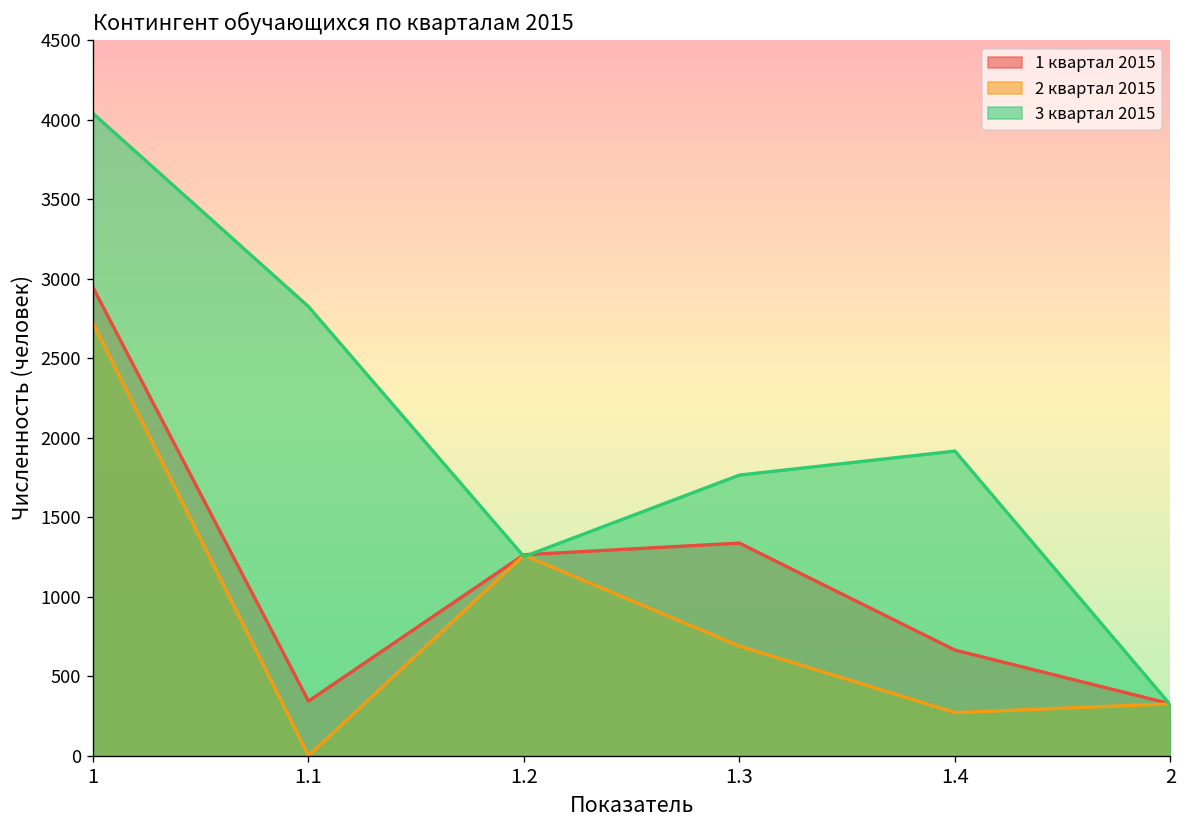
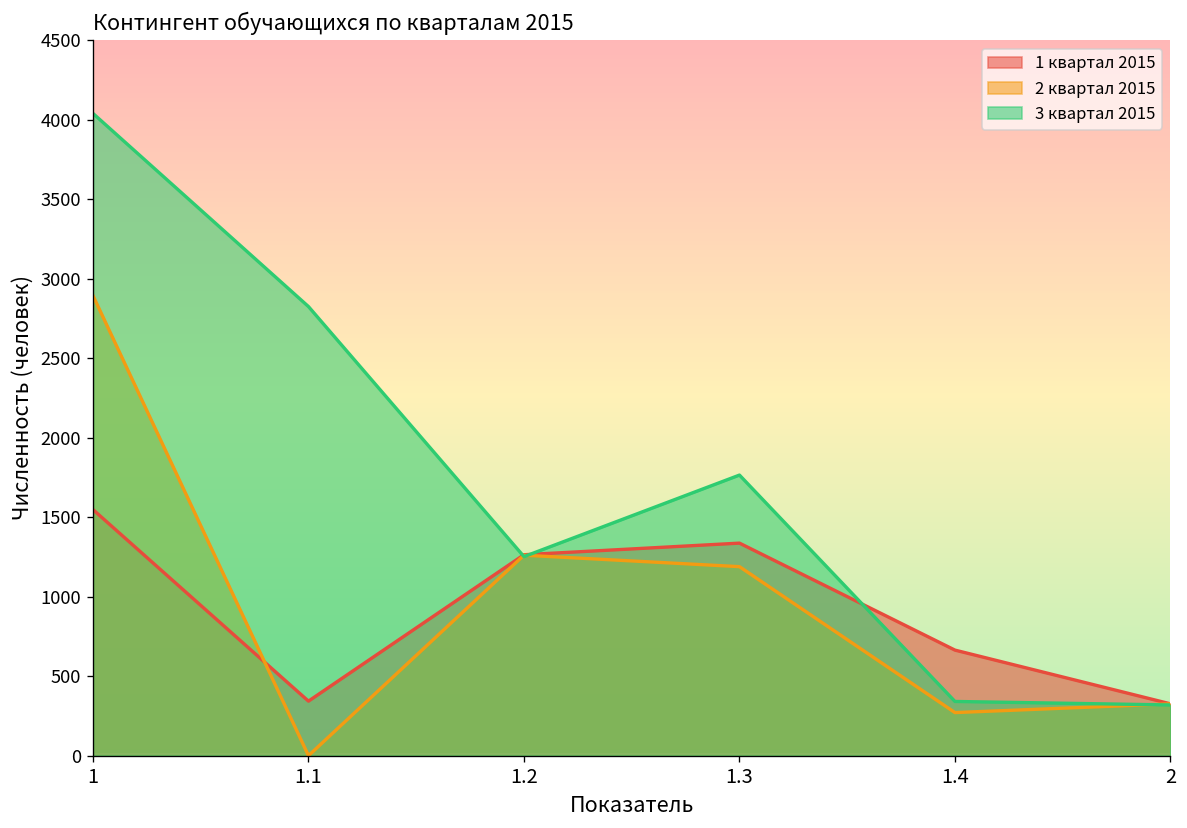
  {
    "1 квартал 2015": {
-     "1": 2950,
+     "1": 1550,
      "1.1": 340,
      "1.3": 1340,
      "1.4": 660
    },
    "2 квартал 2015": {
-     "1": 2720,
+     "1": 2890,
      "1.1": 0,
-     "1.3": 690,
+     "1.3": 1190,
      "1.4": 270
    },
    "3 квартал 2015": {
      "1": 4040,
      "1.1": 2830,
      "1.3": 1770,
-     "1.4": 1920
+     "1.4": 340
    }
  }
